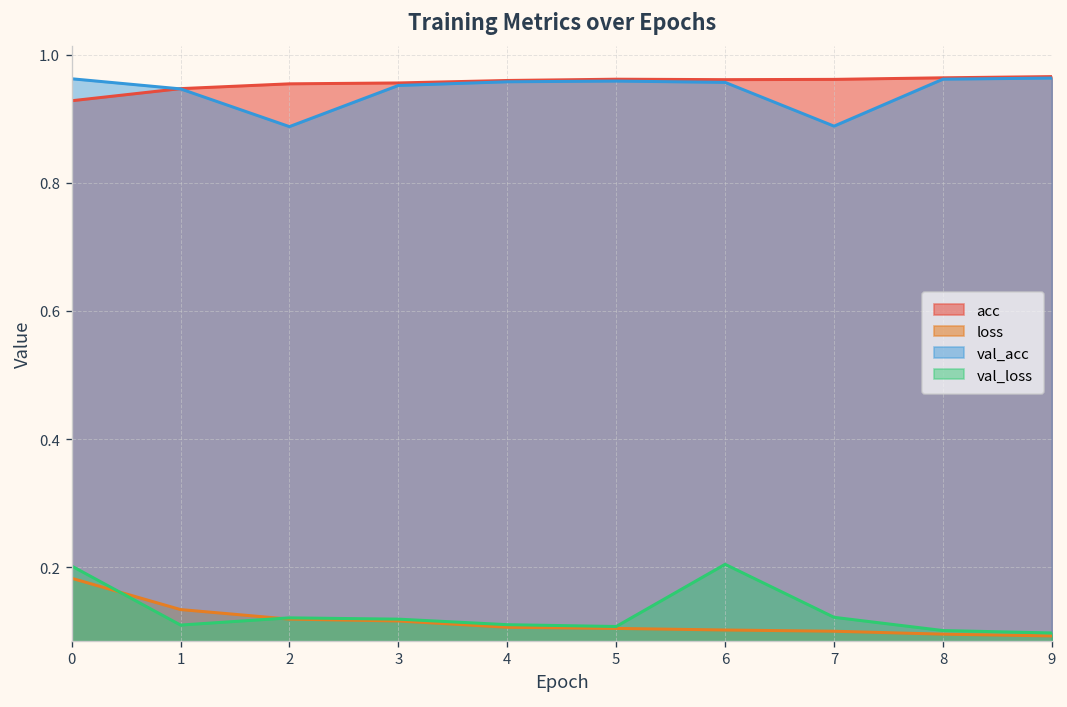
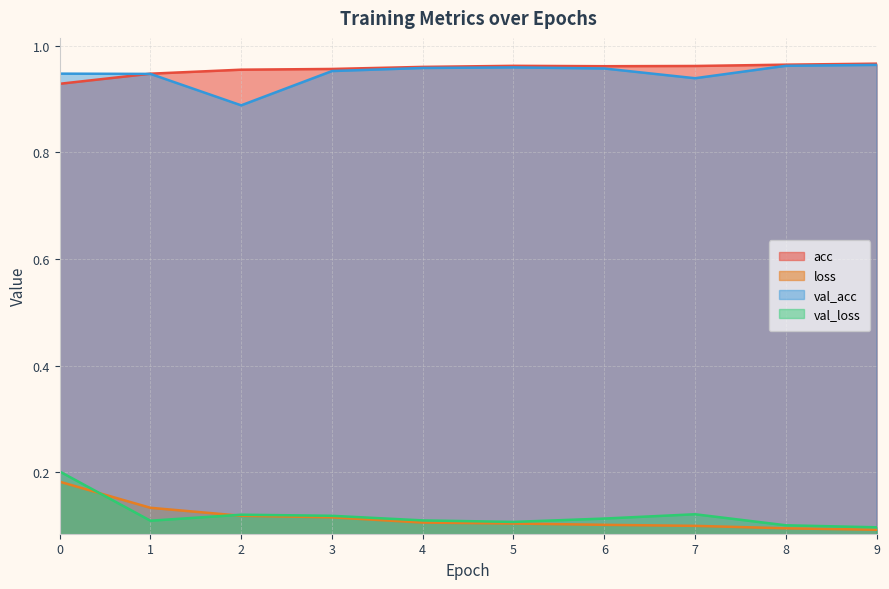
  {
    "val_acc": {
-     "0": 0.96,
+     "0": 0.95,
      "2": 0.89,
-     "7": 0.89
+     "7": 0.94
    },
    "val_loss": {
      "0": 0.20,
      "1": 0.11,
-     "6": 0.20,
+     "6": 0.11,
      "7": 0.12,
      "8": 0.10
    }
  }
